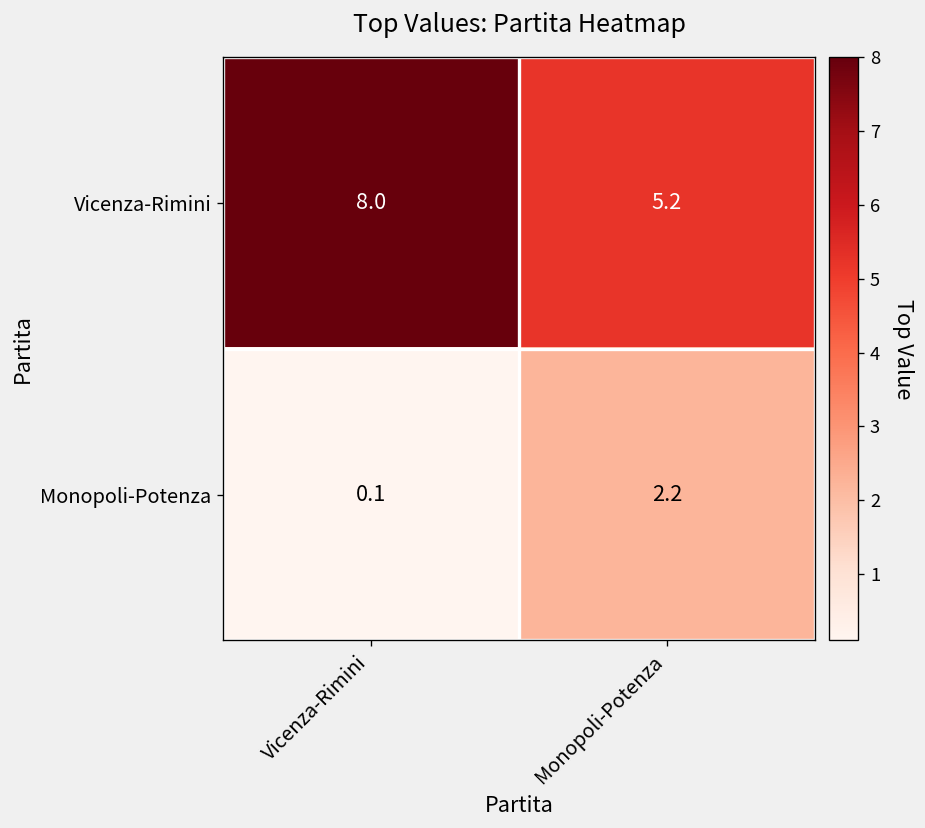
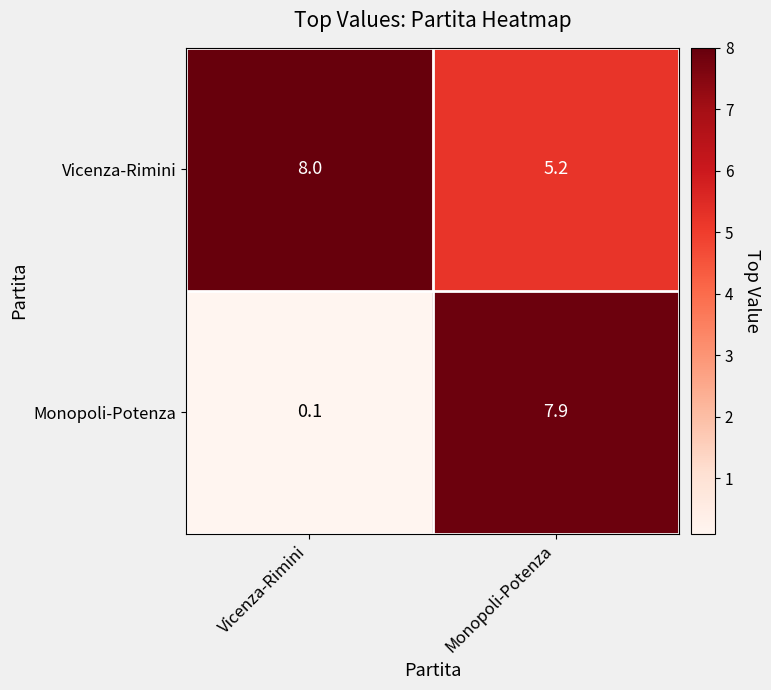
  {
    "Vicenza-Rimini": {
      "Vicenza-Rimini": 8.0,
      "Monopoli-Potenza": 5.2
    },
    "Monopoli-Potenza": {
      "Vicenza-Rimini": 0.1,
-     "Monopoli-Potenza": 2.2
+     "Monopoli-Potenza": 7.9
    }
  }
